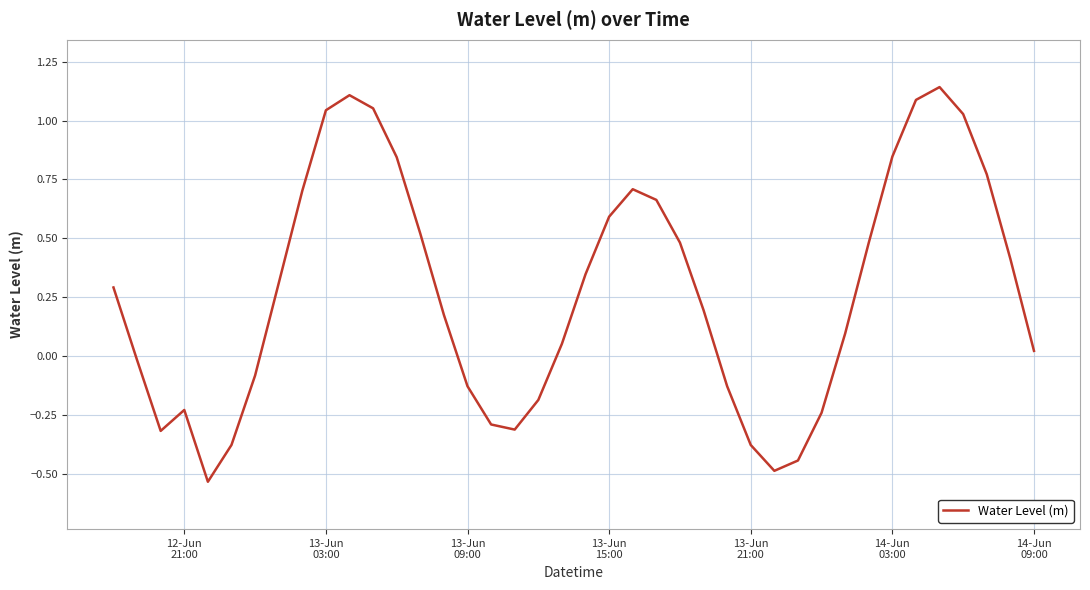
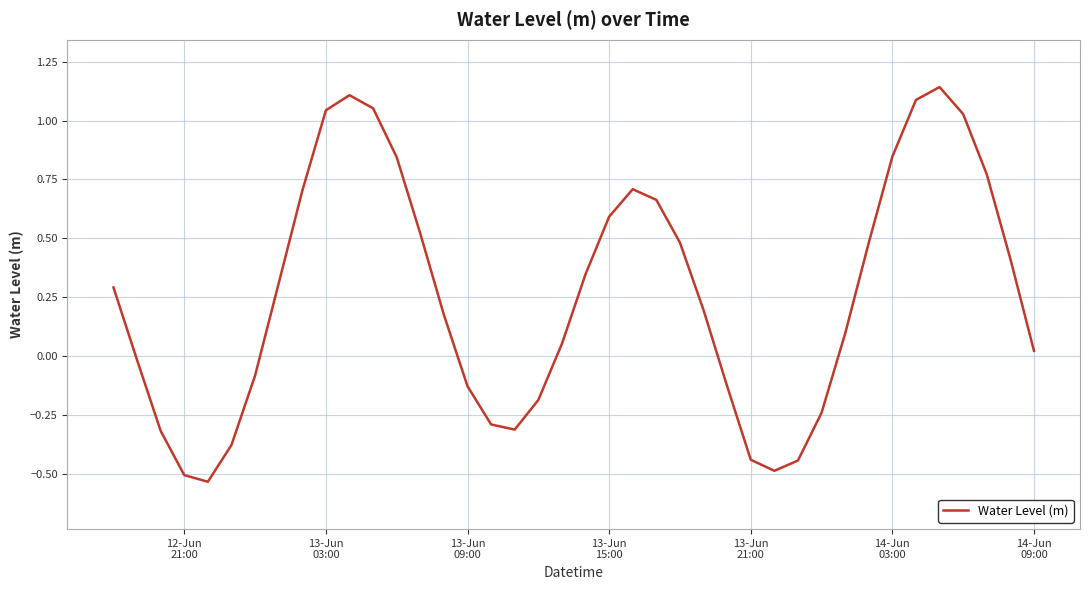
  {
-   "12-Jun 21:00": -0.23,
+   "12-Jun 21:00": -0.50,
    "13-Jun 03:00": 1.04,
    "13-Jun 09:00": -0.13,
    "13-Jun 15:00": 0.59,
-   "13-Jun 21:00": -0.38,
+   "13-Jun 21:00": -0.44,
    "14-Jun 03:00": 0.85,
    "14-Jun 09:00": 0.02
  }
